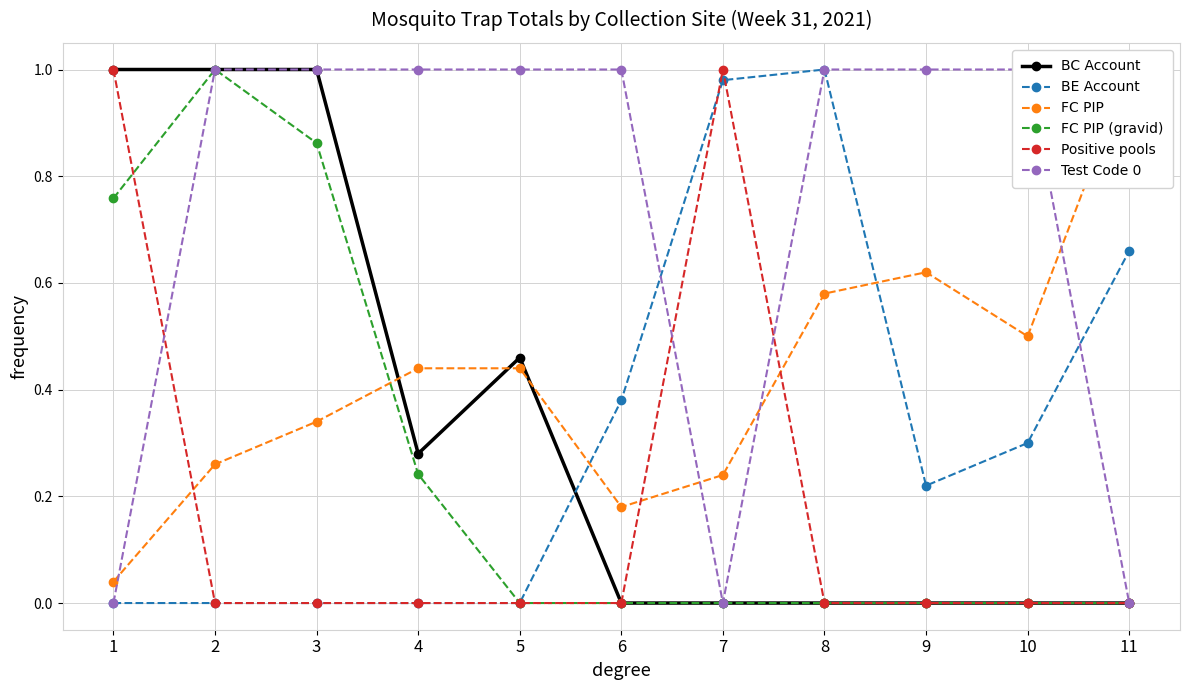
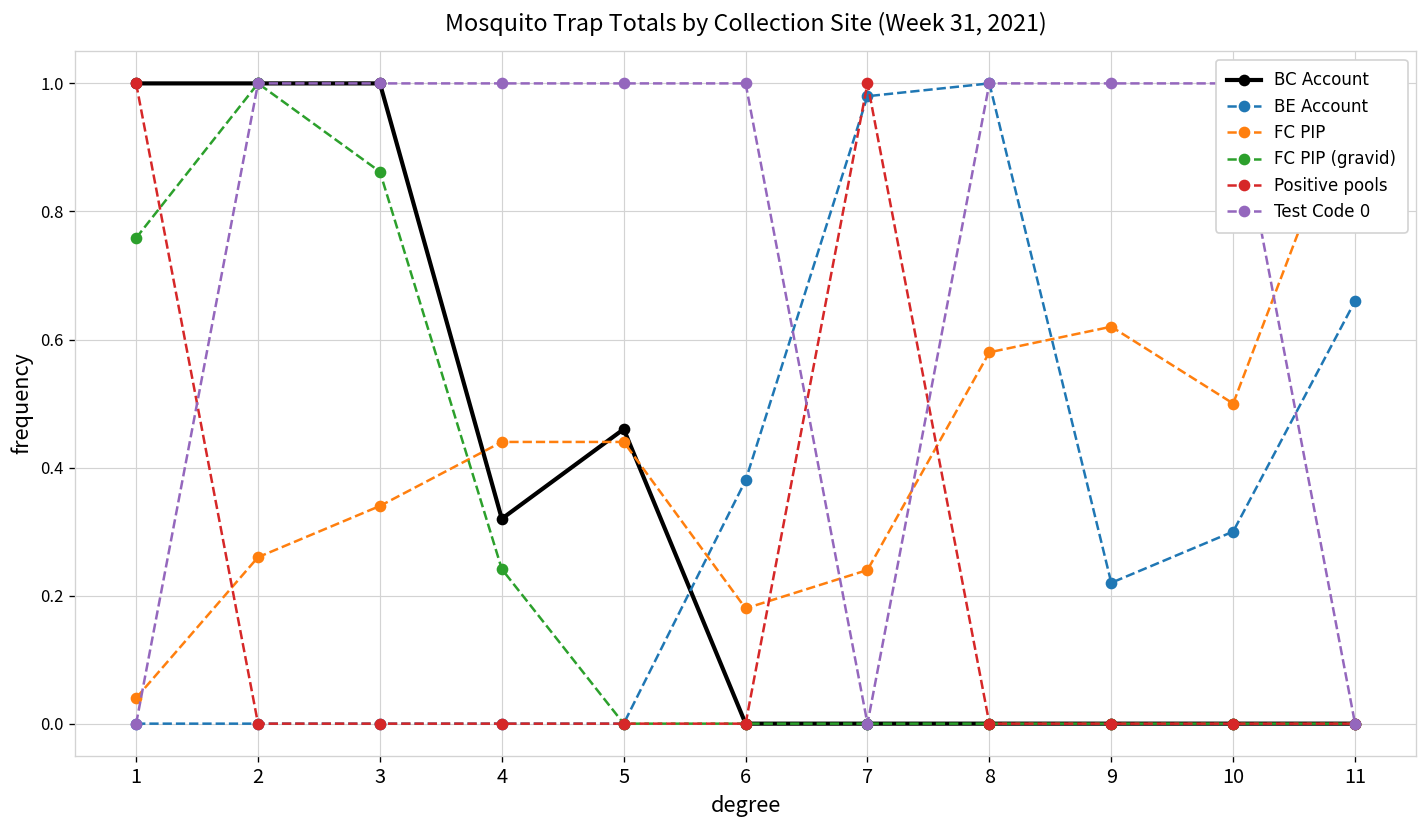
  {
    "BC Account": {
-     "4": 0.28,
+     "4": 0.32,
      "5": 0.46
    },
    "BE Account": {
      "6": 0.38,
      "7": 0.98,
      "9": 0.22,
      "10": 0.30,
      "11": 0.66
    },
    "FC PIP": {
      "1": 0.04,
      "2": 0.26,
      "3": 0.34,
      "4": 0.44,
      "5": 0.44,
      "6": 0.18,
      "7": 0.24,
      "8": 0.58,
      "9": 0.62,
      "10": 0.50
    },
    "FC PIP (gravid)": {
      "1": 0.76,
      "3": 0.86,
      "4": 0.24
    },
    "Positive pools": {
      "7": 1.00
    },
    "Test Code 0": {
      "4": 1.00,
      "5": 1.00,
      "6": 1.00,
      "9": 1.00
    }
  }
